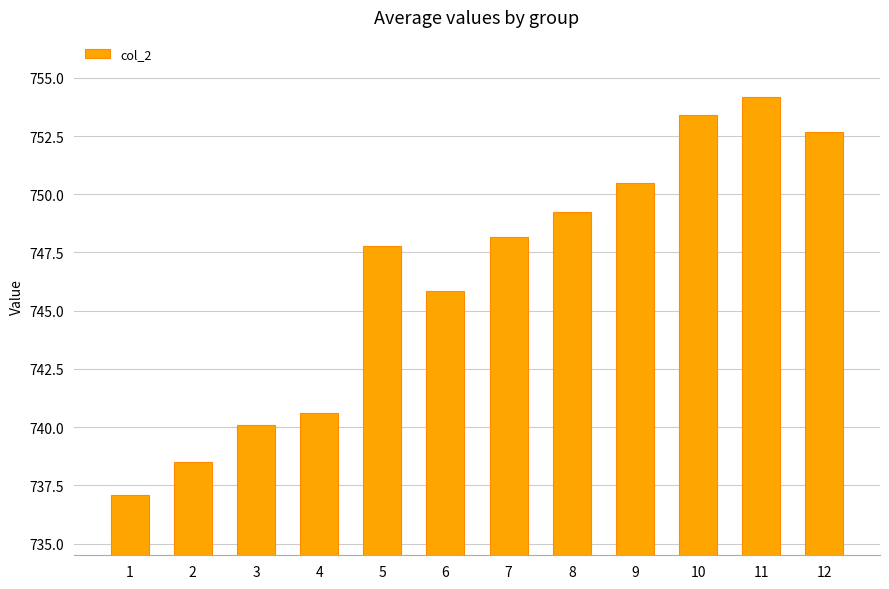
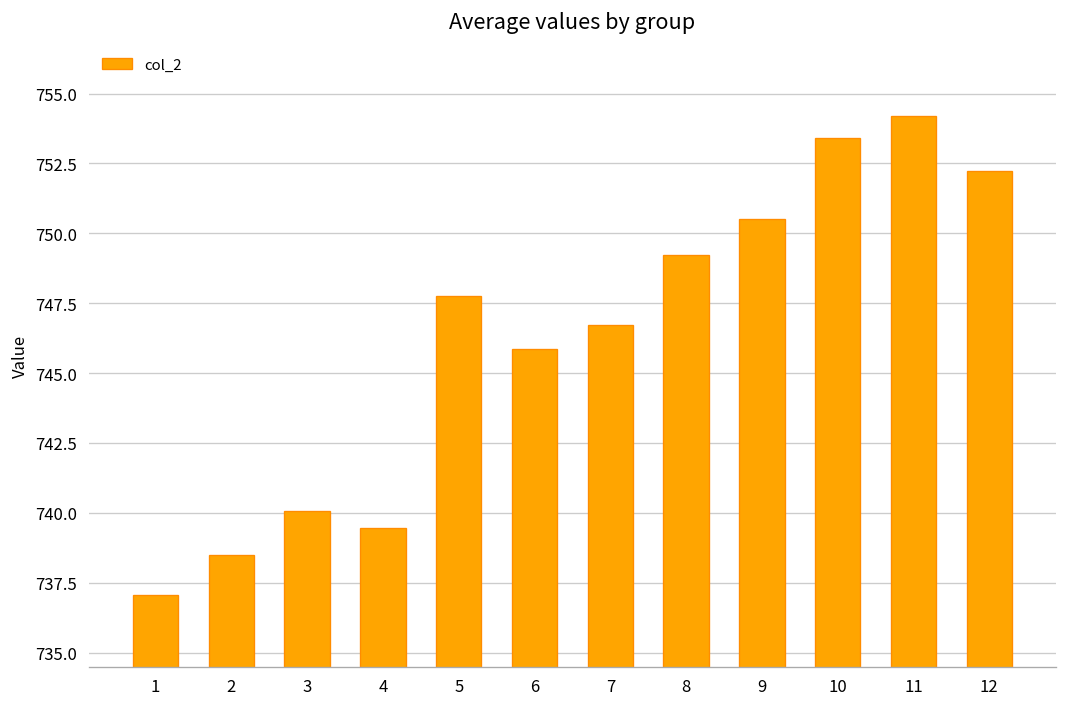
  {
    "1": 737.1,
    "2": 738.5,
    "3": 740.1,
-   "4": 740.6,
+   "4": 739.5,
    "5": 747.8,
    "6": 745.9,
-   "7": 748.2,
+   "7": 746.7,
    "8": 749.2,
    "9": 750.5,
    "10": 753.4,
    "11": 754.2,
-   "12": 752.7
+   "12": 752.2
  }
